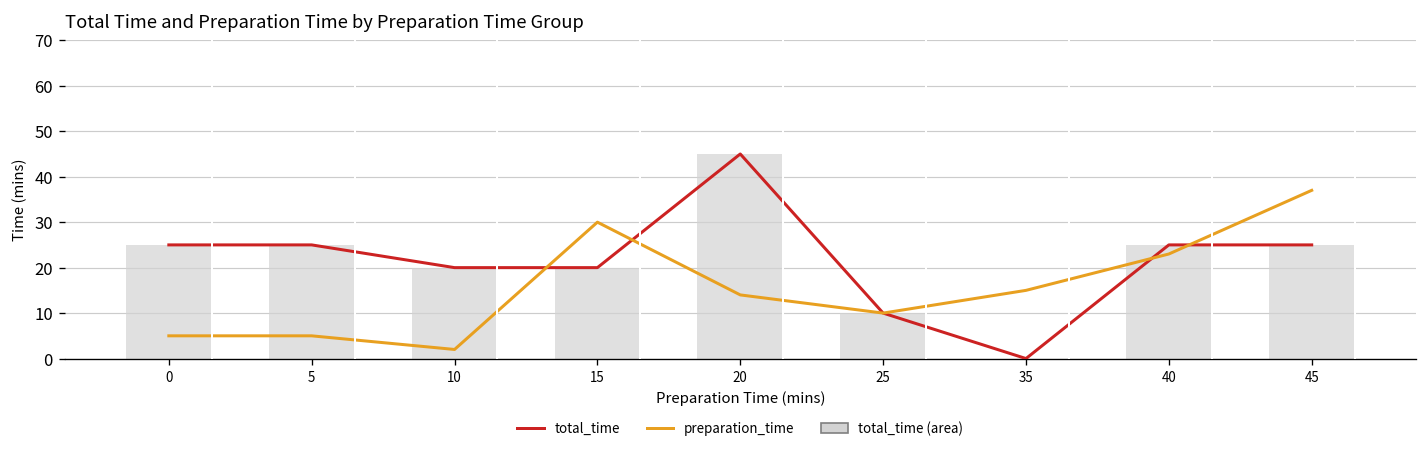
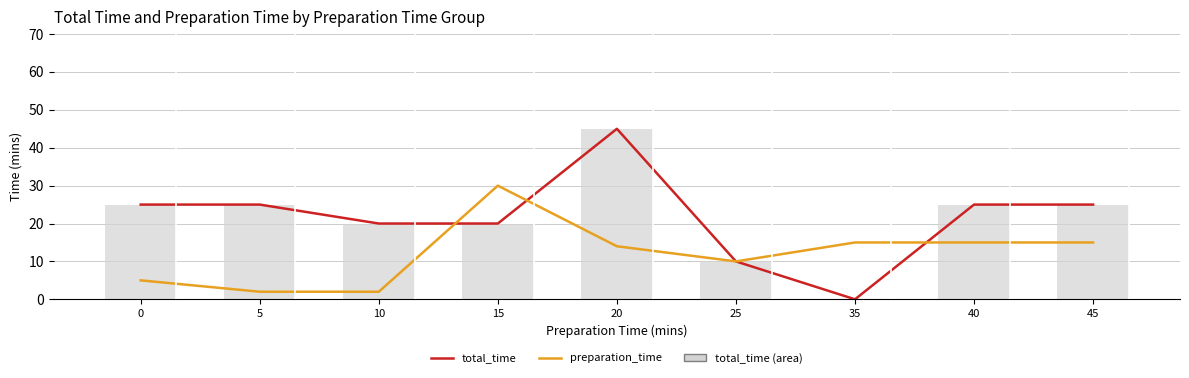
  {
    "preparation_time": {
      "0": 5,
-     "5": 5,
+     "5": 2,
      "10": 2,
      "15": 30,
      "20": 14,
      "35": 15,
-     "40": 23,
-     "45": 37
+     "40": 15,
+     "45": 15
    }
  }
